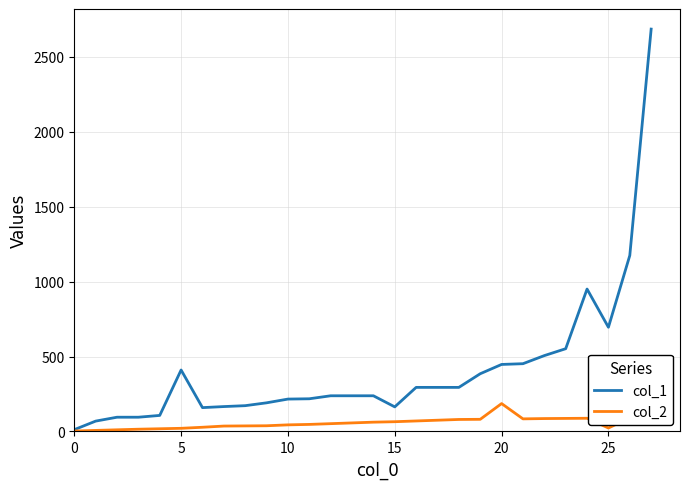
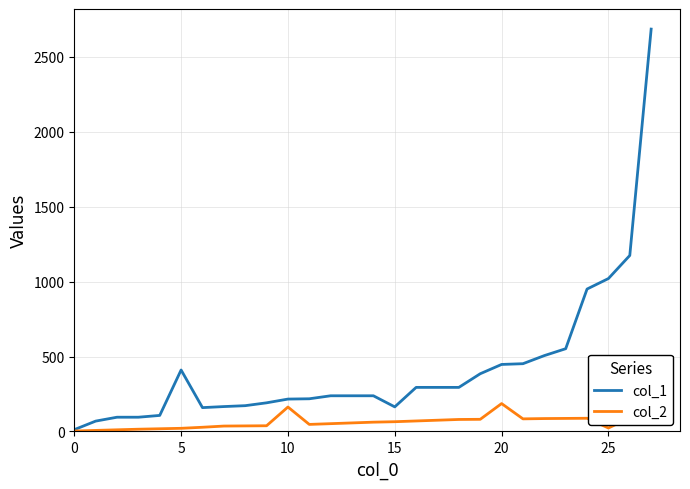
  {
    "col_1": {
      "5": 410,
      "10": 220,
      "15": 160,
      "20": 450,
-     "25": 700
+     "25": 1020
    },
    "col_2": {
      "5": 20,
-     "10": 40,
+     "10": 160,
      "15": 70,
      "20": 190,
      "25": 20
    }
  }
